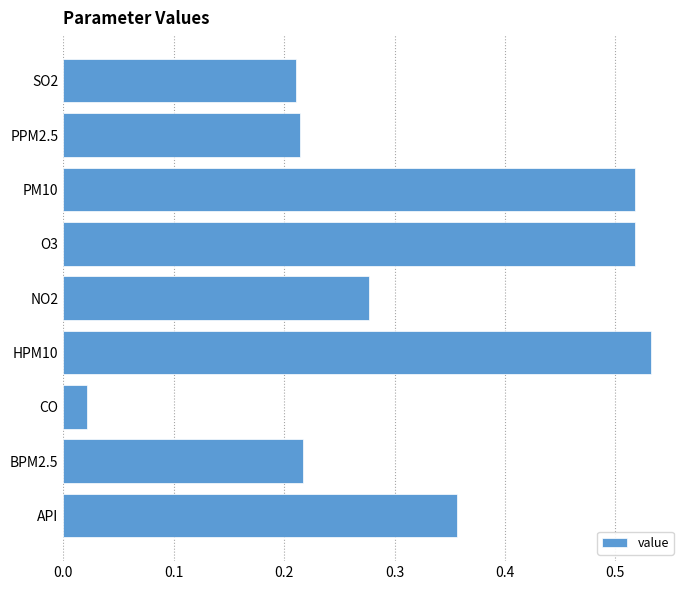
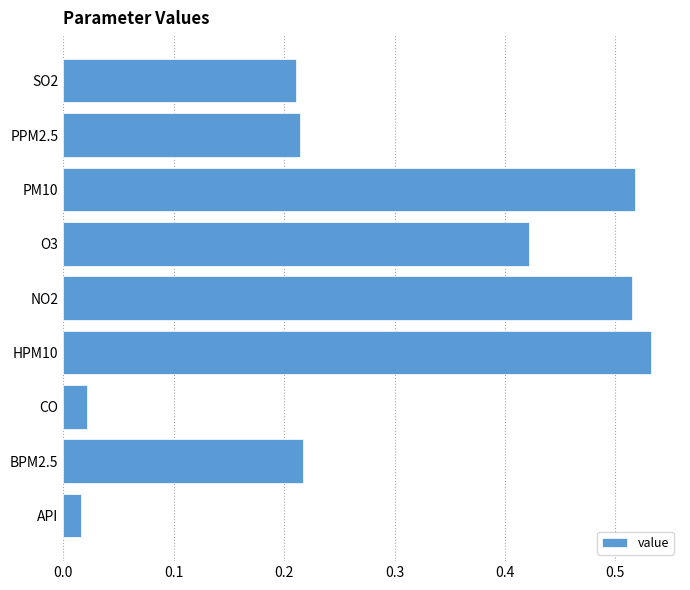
  {
    "SO2": 0.211,
    "PPM2.5": 0.214,
    "PM10": 0.518,
-   "O3": 0.518,
-   "NO2": 0.277,
+   "O3": 0.422,
+   "NO2": 0.515,
    "HPM10": 0.532,
    "CO": 0.021,
    "BPM2.5": 0.217,
-   "API": 0.357
+   "API": 0.016
  }
